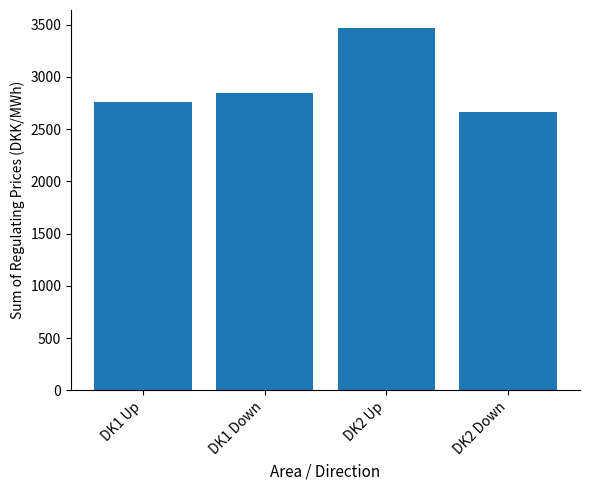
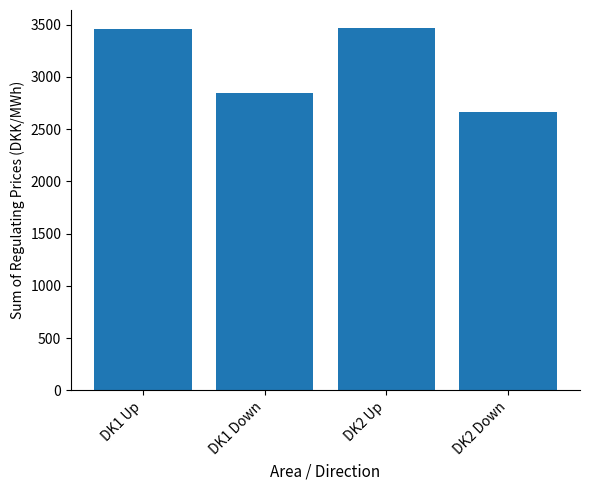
  {
-   "DK1 Up": 2760,
+   "DK1 Up": 3460,
    "DK1 Down": 2840,
    "DK2 Up": 3470,
    "DK2 Down": 2670
  }
